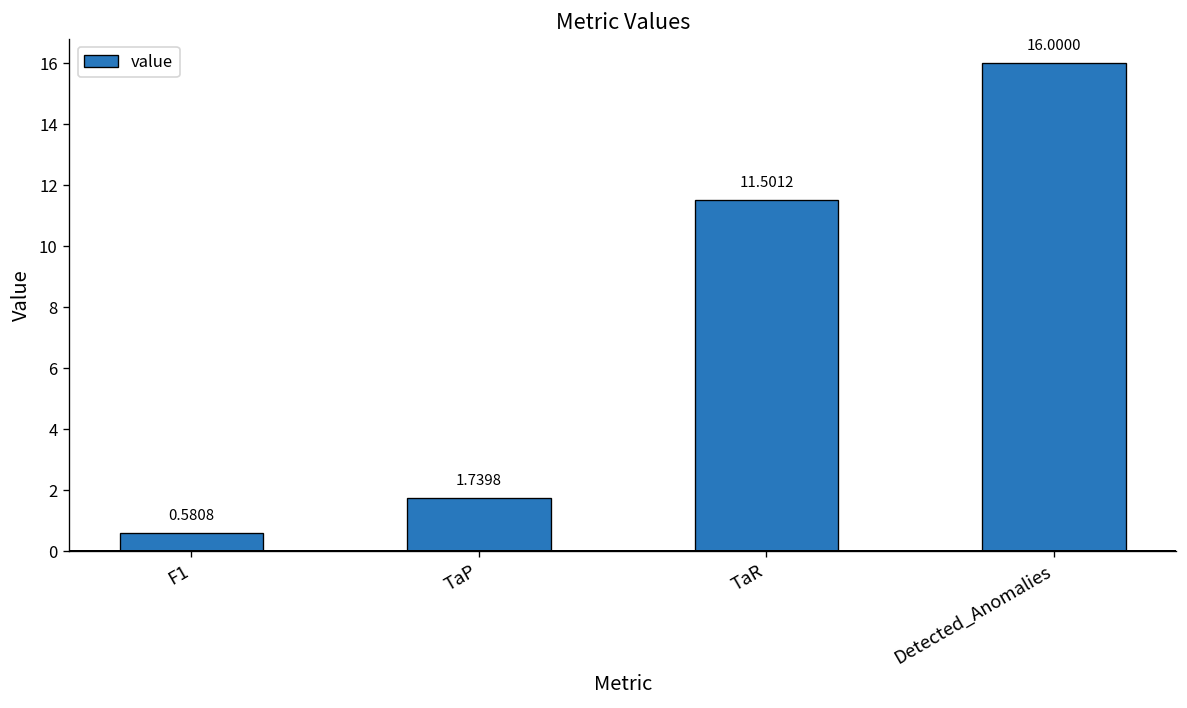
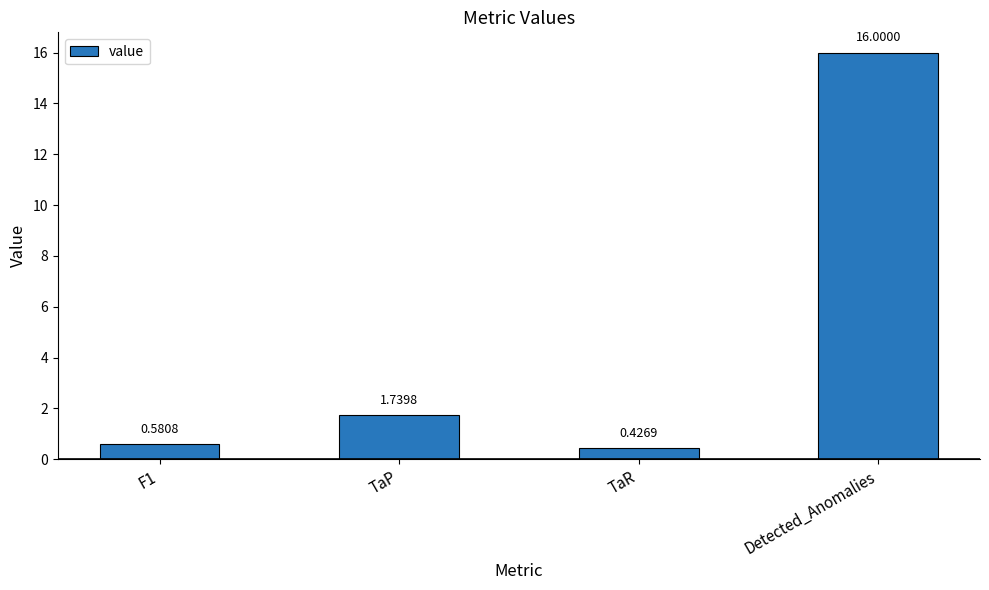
  {
    "F1": 0.5808,
    "TaP": 1.7398,
-   "TaR": 11.5012,
+   "TaR": 0.4269,
    "Detected_Anomalies": 16.0000
  }
